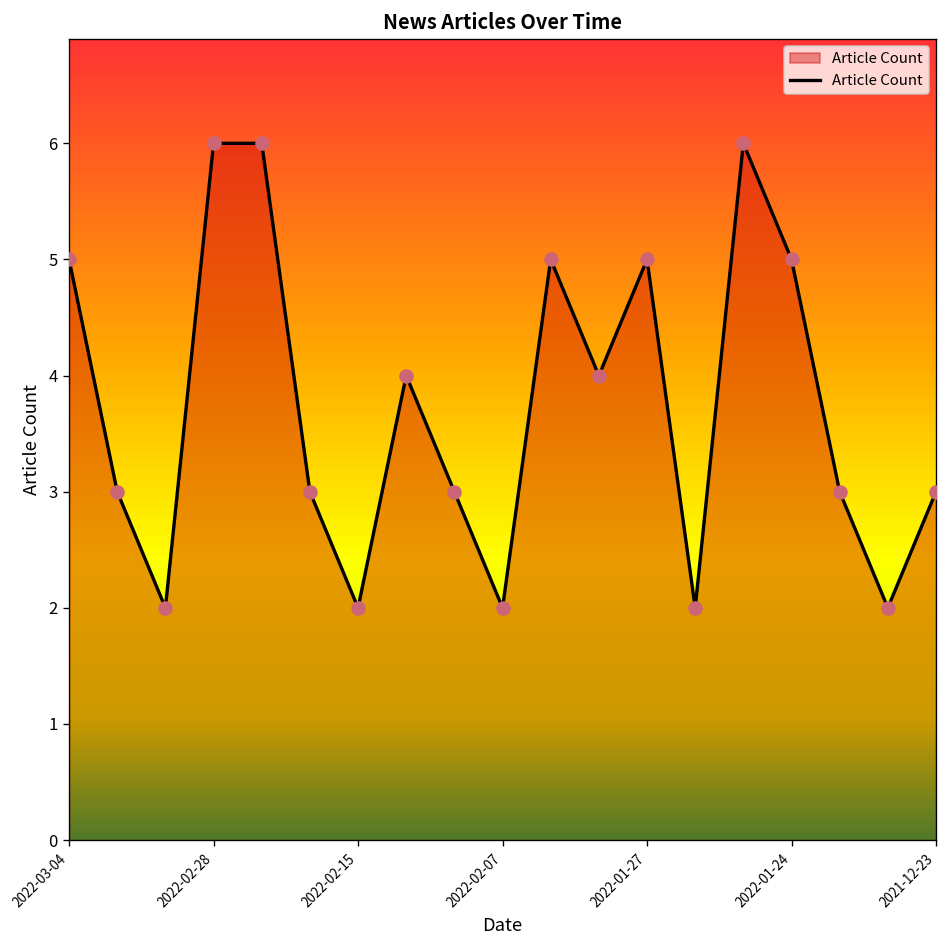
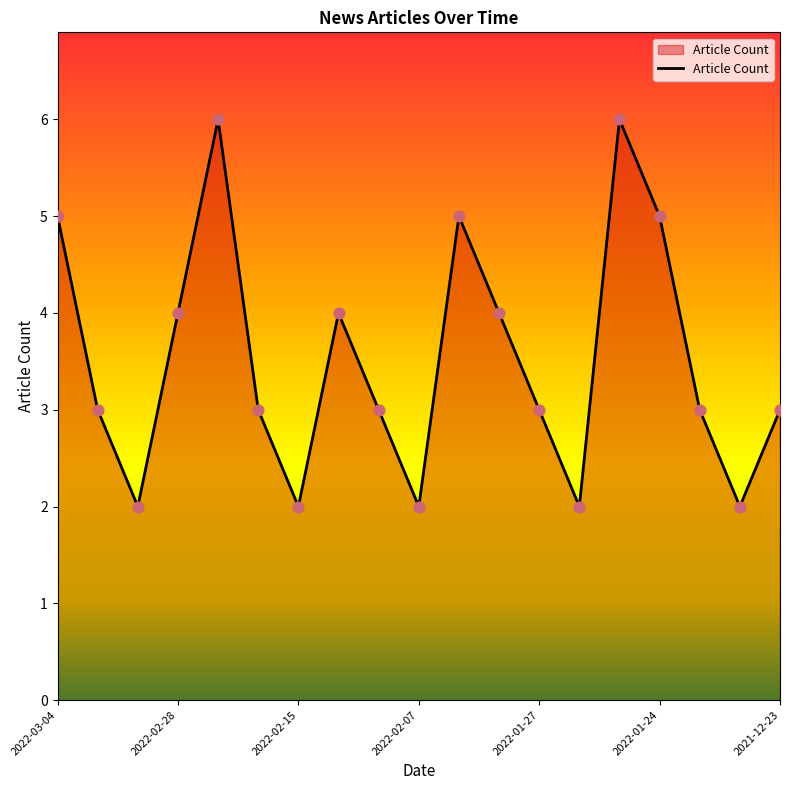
  {
    "2022-03-04": 5,
-   "2022-02-28": 6,
+   "2022-02-28": 4,
    "2022-02-15": 2,
    "2022-02-07": 2,
-   "2022-01-27": 5,
+   "2022-01-27": 3,
    "2022-01-24": 5,
    "2021-12-23": 3
  }
